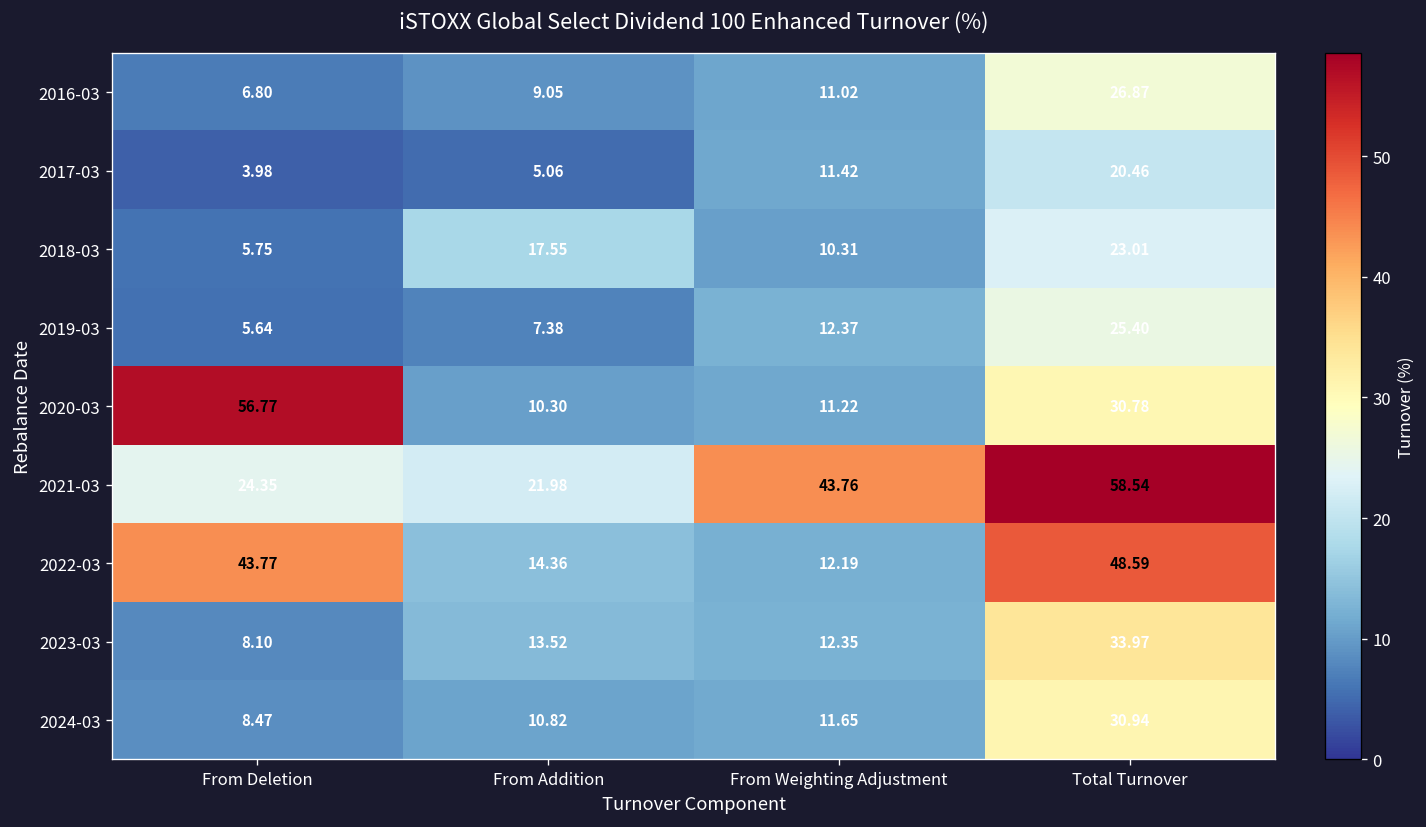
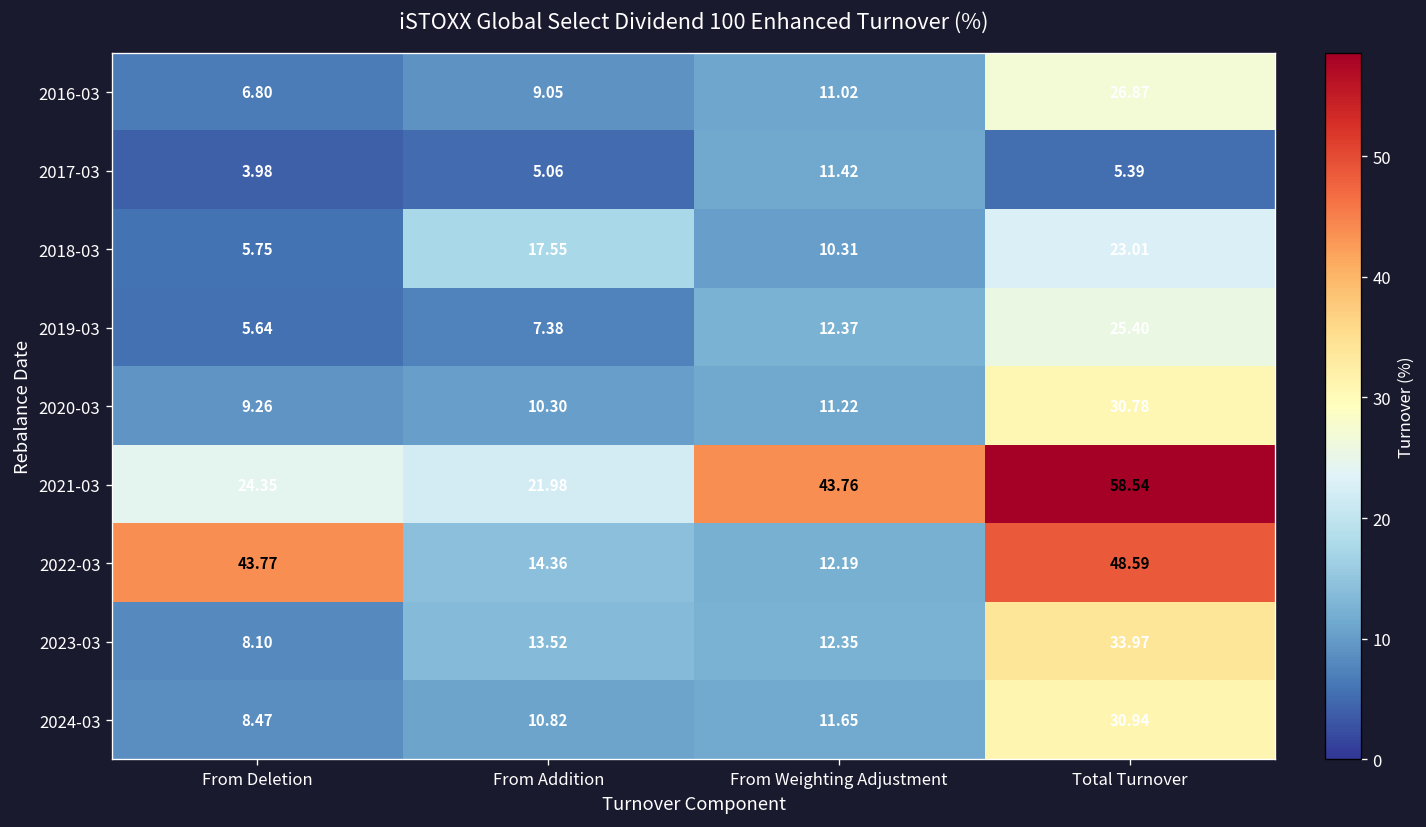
  {
    "2016-03": {
      "From Deletion": 6.80,
      "From Addition": 9.05,
      "From Weighting Adjustment": 11.02
    },
    "2017-03": {
      "From Deletion": 3.98,
      "From Addition": 5.06,
      "From Weighting Adjustment": 11.42,
-     "Total Turnover": 20.46
+     "Total Turnover": 5.39
    },
    "2018-03": {
      "From Deletion": 5.75,
      "From Addition": 17.55,
      "From Weighting Adjustment": 10.31
    },
    "2019-03": {
      "From Deletion": 5.64,
      "From Addition": 7.38,
      "From Weighting Adjustment": 12.37
    },
    "2020-03": {
-     "From Deletion": 56.77,
+     "From Deletion": 9.26,
      "From Addition": 10.30,
      "From Weighting Adjustment": 11.22,
      "Total Turnover": 30.78
    },
    "2021-03": {
      "From Weighting Adjustment": 43.76,
      "Total Turnover": 58.54
    },
    "2022-03": {
      "From Deletion": 43.77,
      "From Addition": 14.36,
      "From Weighting Adjustment": 12.19,
      "Total Turnover": 48.59
    },
    "2023-03": {
      "From Deletion": 8.10,
      "From Addition": 13.52,
      "From Weighting Adjustment": 12.35,
      "Total Turnover": 33.97
    },
    "2024-03": {
      "From Deletion": 8.47,
      "From Addition": 10.82,
      "From Weighting Adjustment": 11.65,
      "Total Turnover": 30.94
    }
  }
